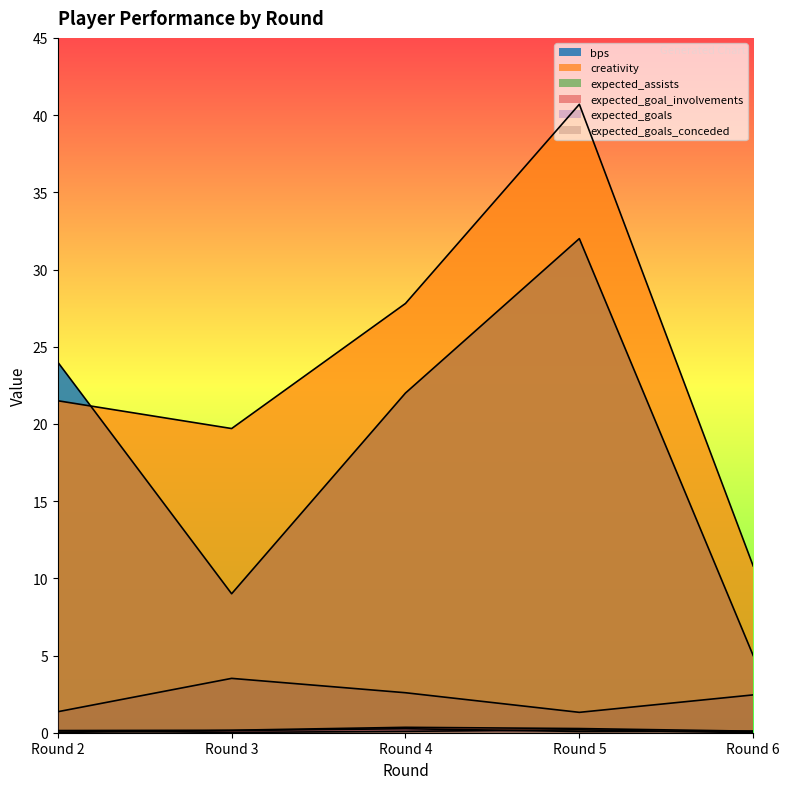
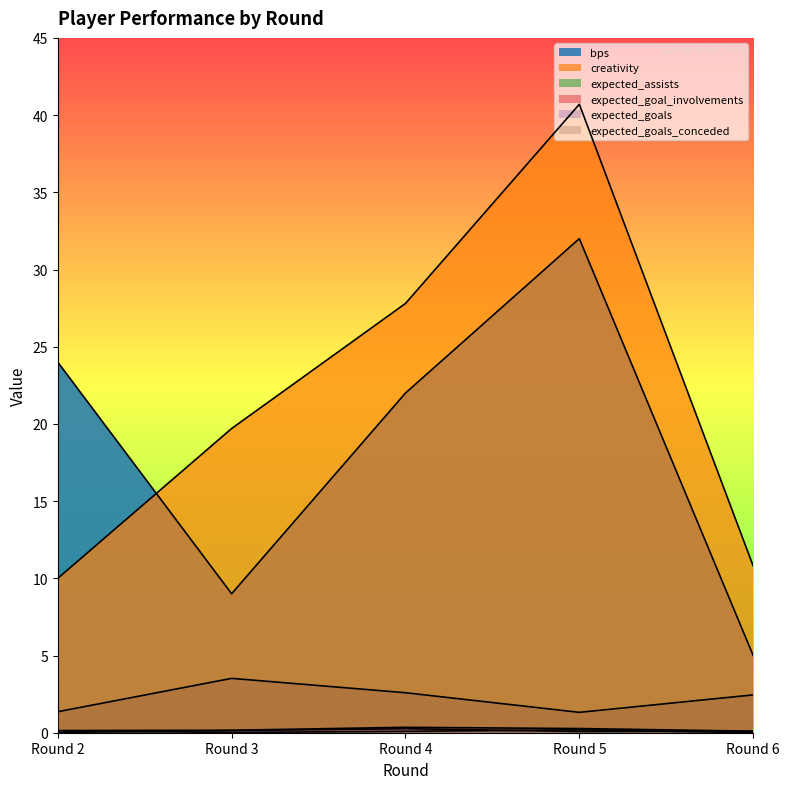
  {
    "bps": {
      "Round 2": 24.0,
      "Round 3": 9.0,
      "Round 4": 22.0,
      "Round 5": 32.0,
      "Round 6": 5.0
    },
    "creativity": {
-     "Round 2": 21.5,
+     "Round 2": 10.0,
      "Round 3": 19.7,
      "Round 4": 27.8,
      "Round 6": 10.8
    },
    "expected_assists": {
      "Round 4": 0.1
    }
  }
